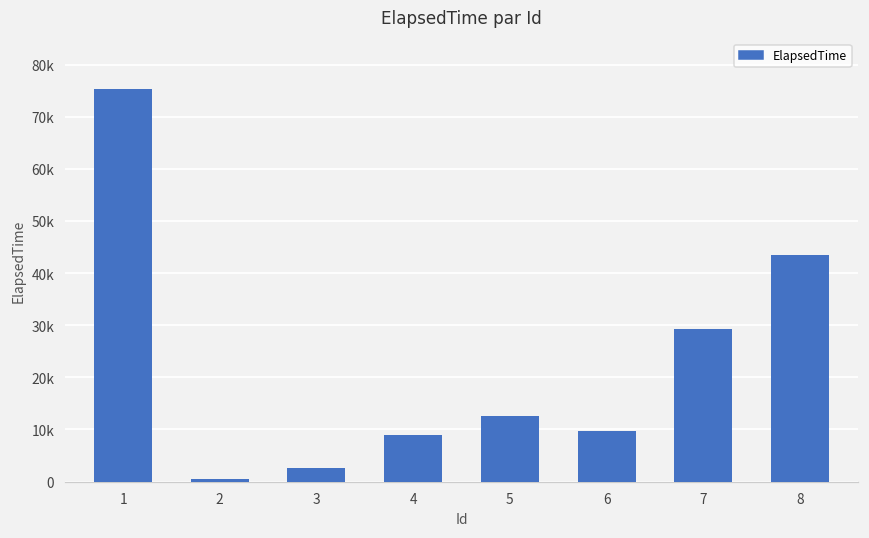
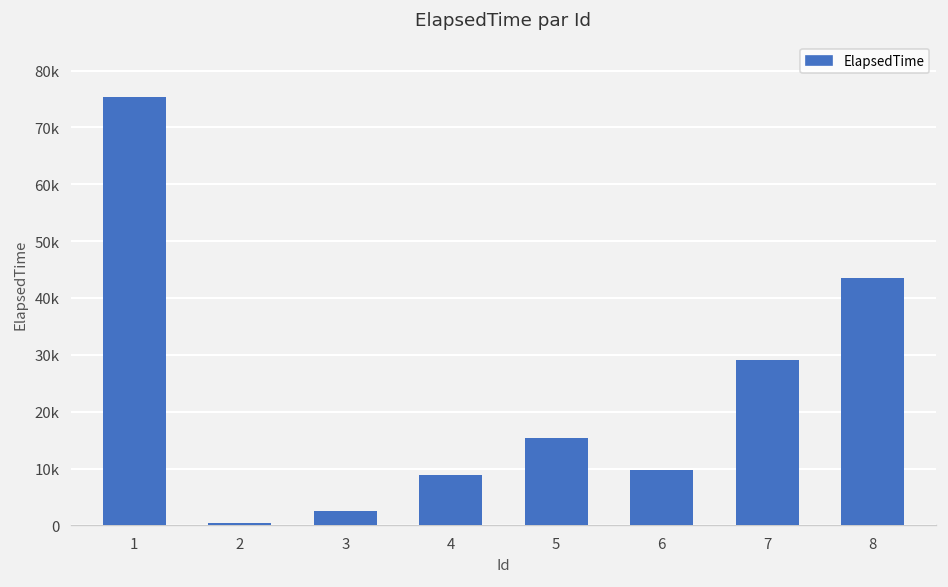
  {
    "1": 75000,
    "3": 3000,
    "4": 9000,
-   "5": 13000,
+   "5": 15000,
    "6": 10000,
    "7": 29000,
    "8": 44000
  }
